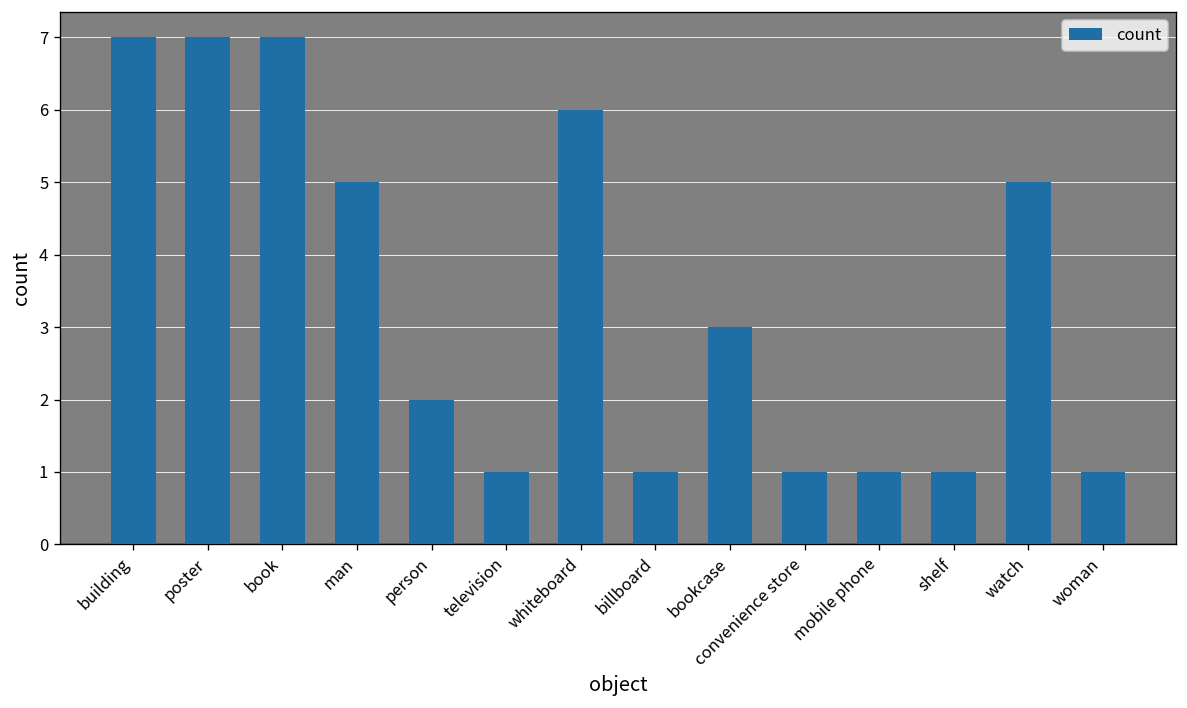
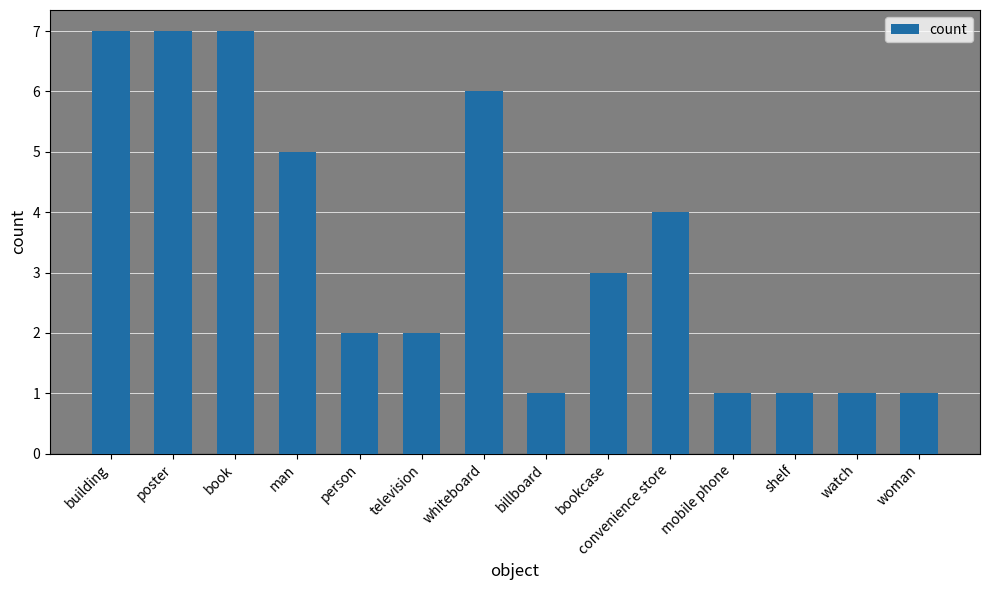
  {
    "building": 7,
    "poster": 7,
    "book": 7,
    "man": 5,
    "person": 2,
-   "television": 1,
+   "television": 2,
    "whiteboard": 6,
    "billboard": 1,
    "bookcase": 3,
-   "convenience store": 1,
+   "convenience store": 4,
    "mobile phone": 1,
    "shelf": 1,
-   "watch": 5,
+   "watch": 1,
    "woman": 1
  }
